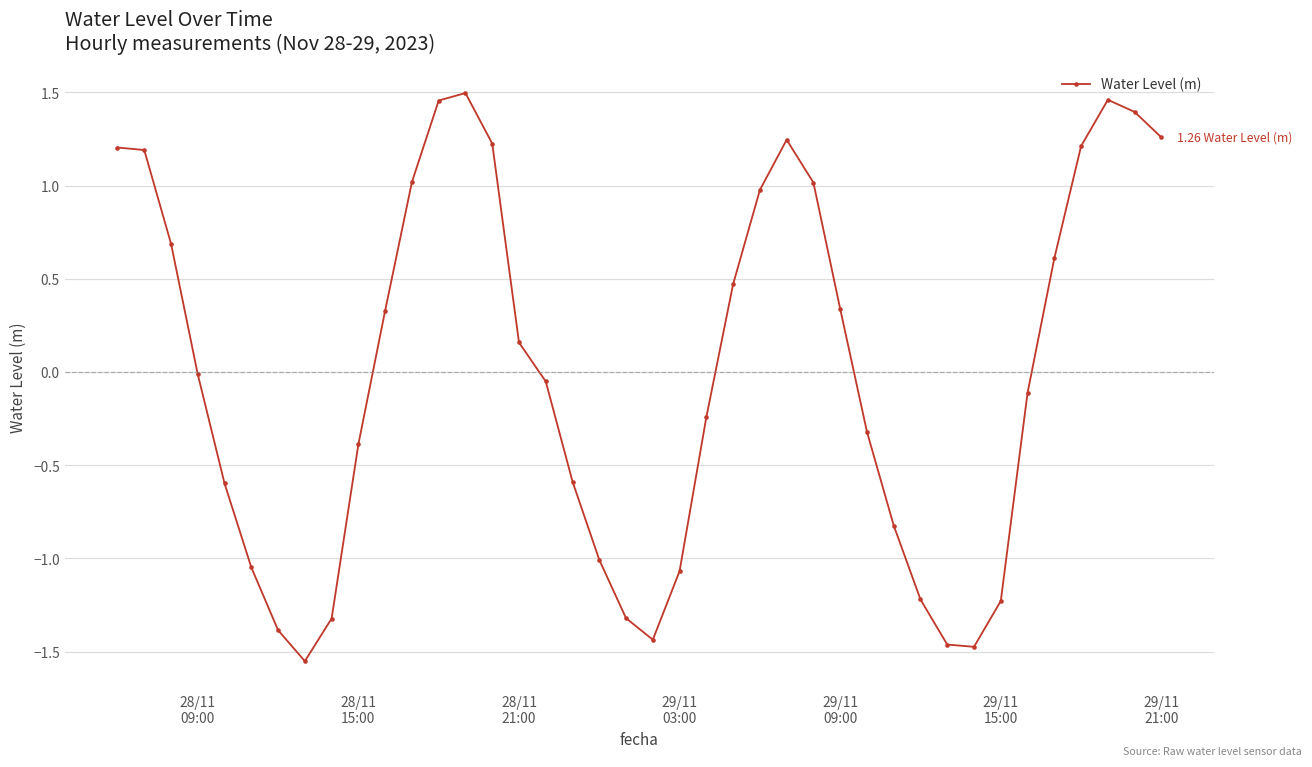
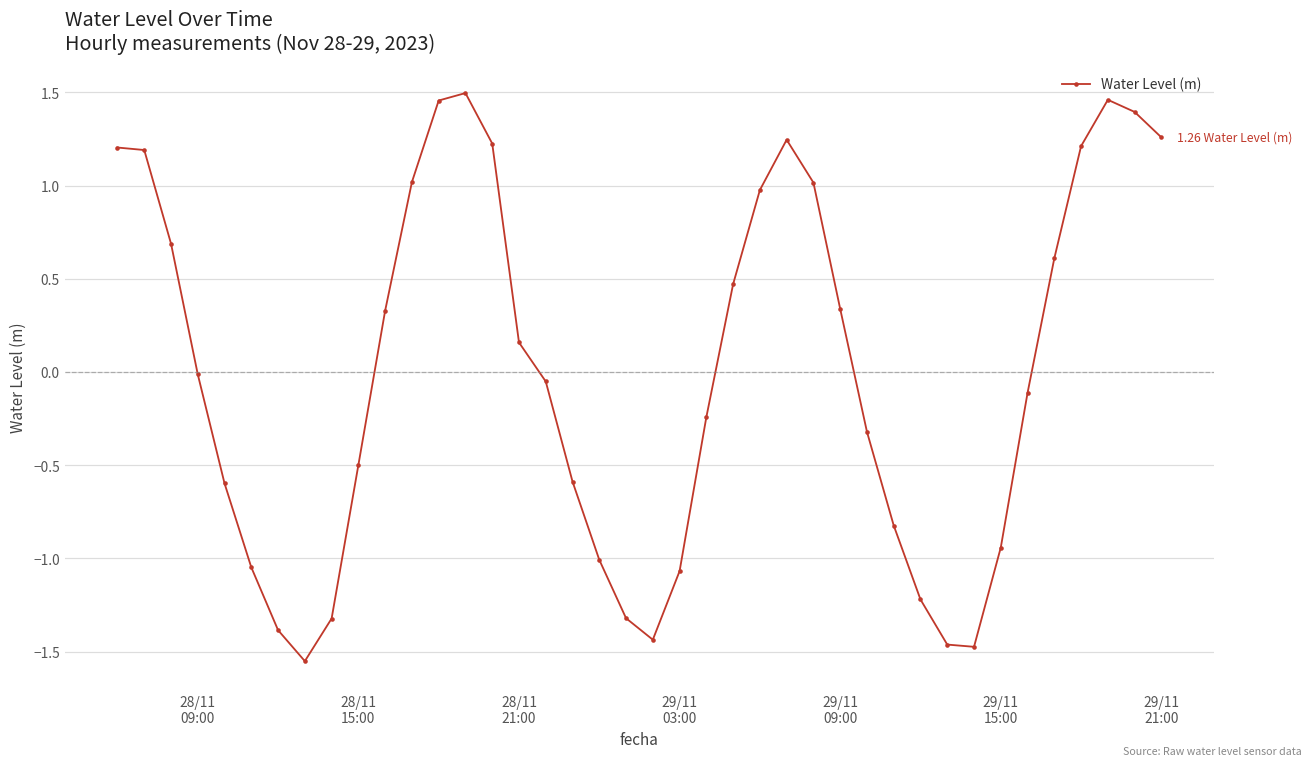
  {
    "28/11 09:00": -0.01,
-   "28/11 15:00": -0.39,
+   "28/11 15:00": -0.50,
    "28/11 21:00": 0.16,
    "29/11 03:00": -1.07,
    "29/11 09:00": 0.34,
-   "29/11 15:00": -1.23
+   "29/11 15:00": -0.94
  }
